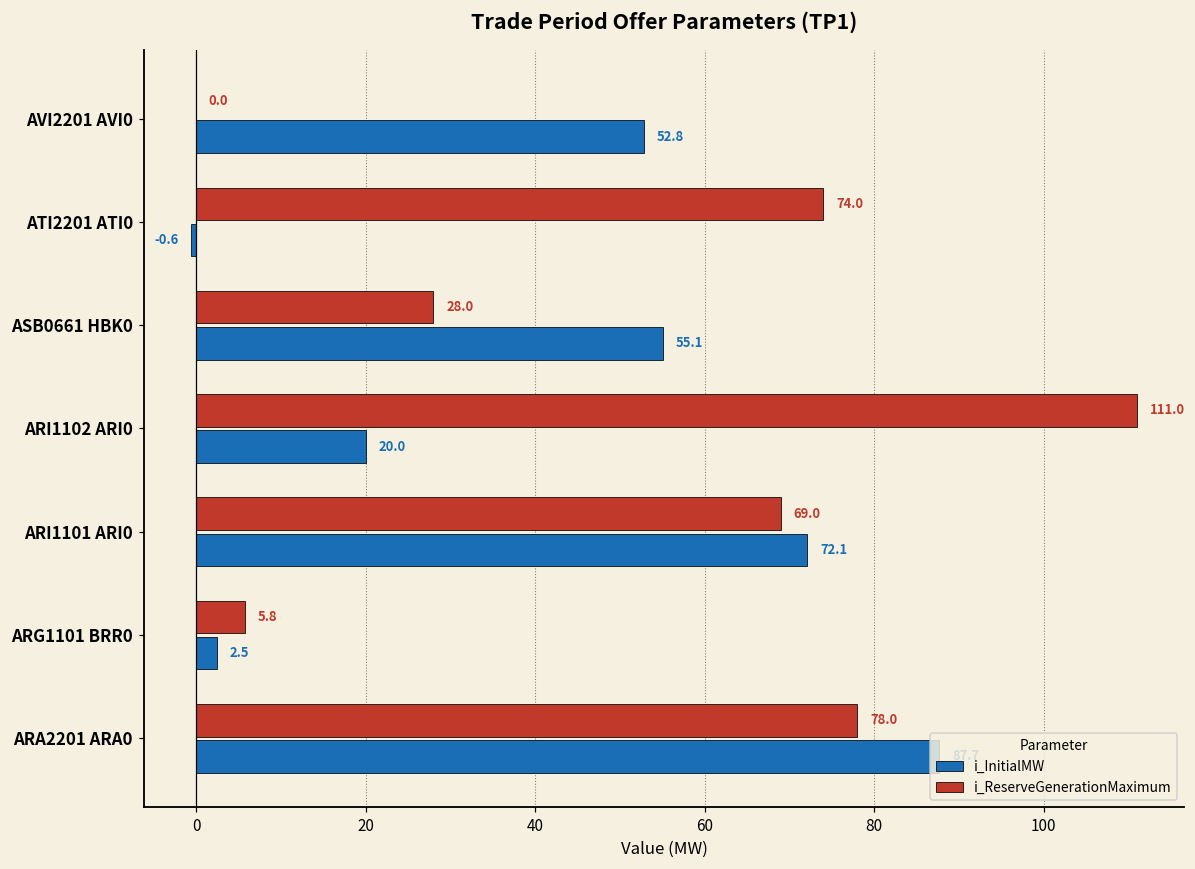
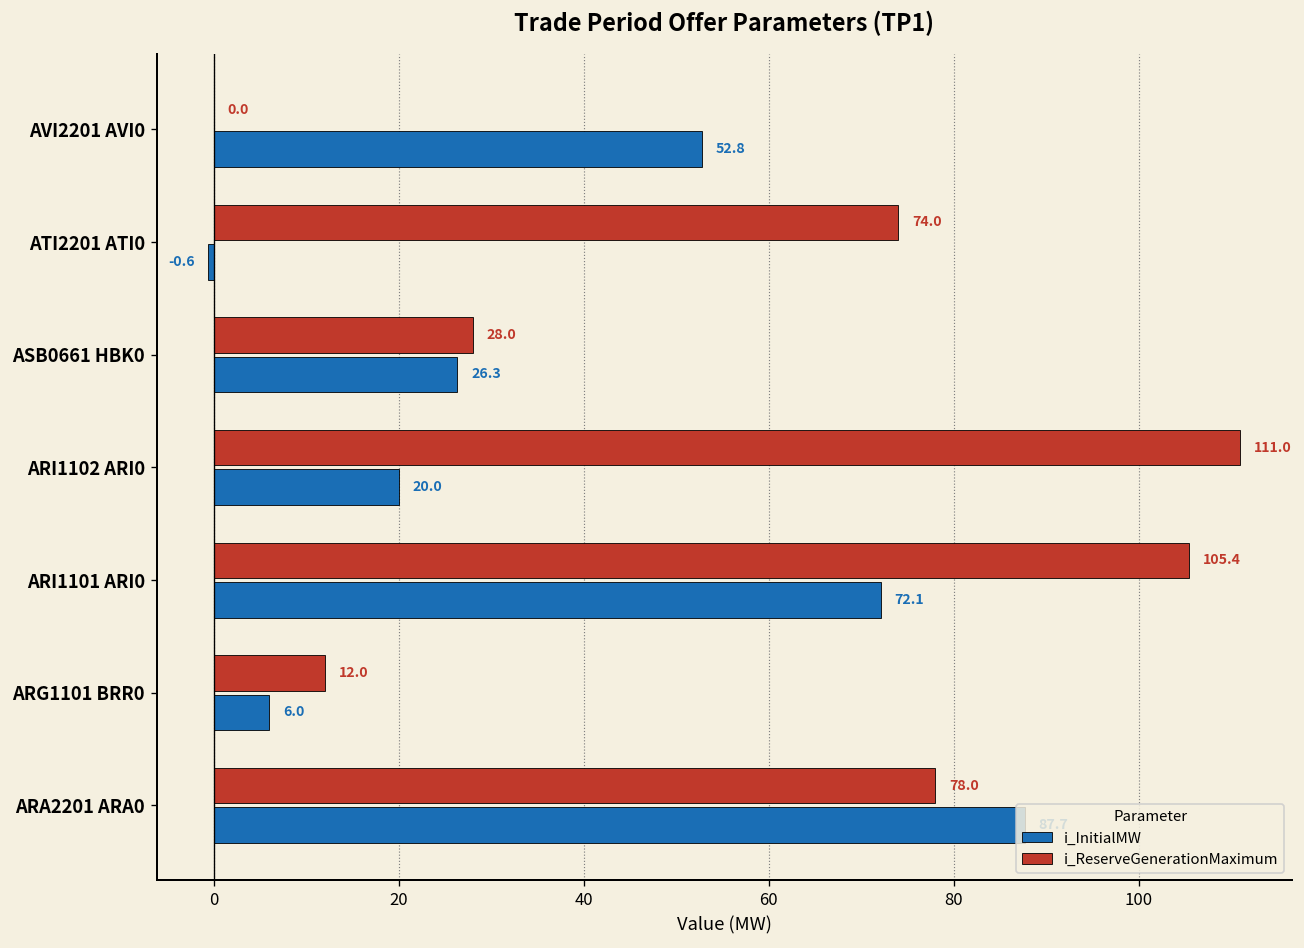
  {
    "i_InitialMW": {
      "AVI2201 AVI0": 52.8,
      "ATI2201 ATI0": -0.6,
-     "ASB0661 HBK0": 55.1,
+     "ASB0661 HBK0": 26.3,
      "ARI1102 ARI0": 20.0,
      "ARI1101 ARI0": 72.1,
-     "ARG1101 BRR0": 2.5
+     "ARG1101 BRR0": 6.0
    },
    "i_ReserveGenerationMaximum": {
      "AVI2201 AVI0": 0.0,
      "ATI2201 ATI0": 74.0,
      "ASB0661 HBK0": 28.0,
      "ARI1102 ARI0": 111.0,
-     "ARI1101 ARI0": 69.0,
-     "ARG1101 BRR0": 5.8,
+     "ARI1101 ARI0": 105.4,
+     "ARG1101 BRR0": 12.0,
      "ARA2201 ARA0": 78.0
    }
  }
